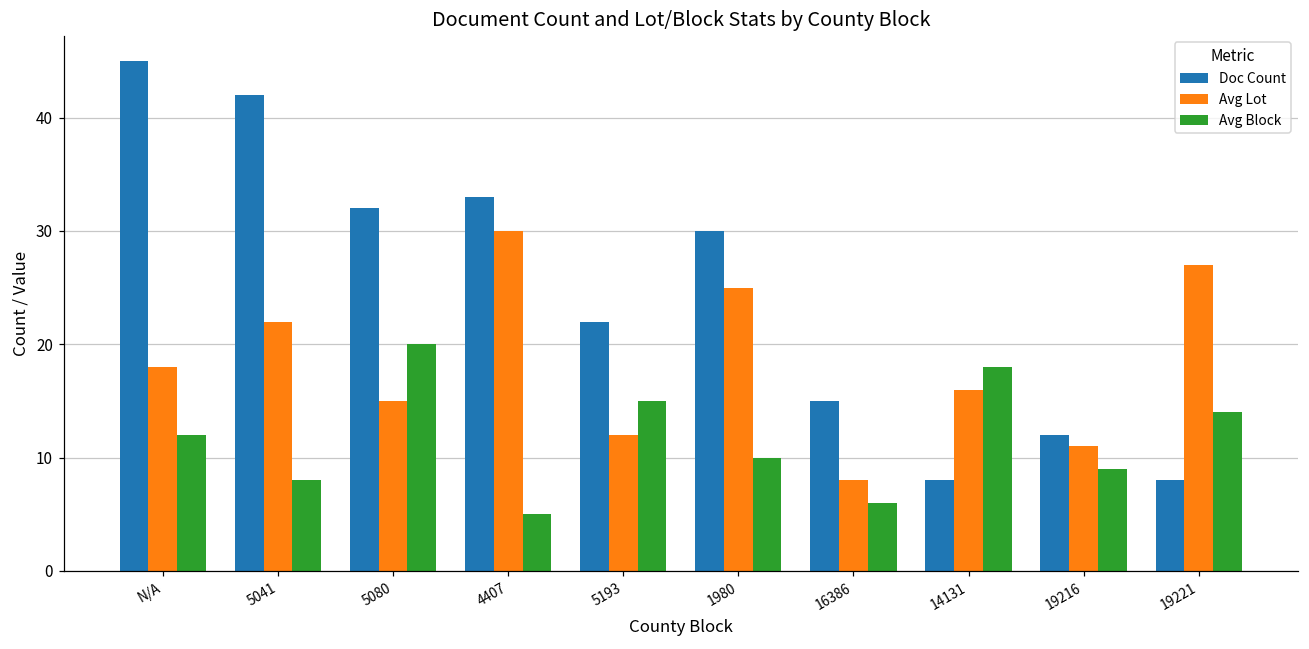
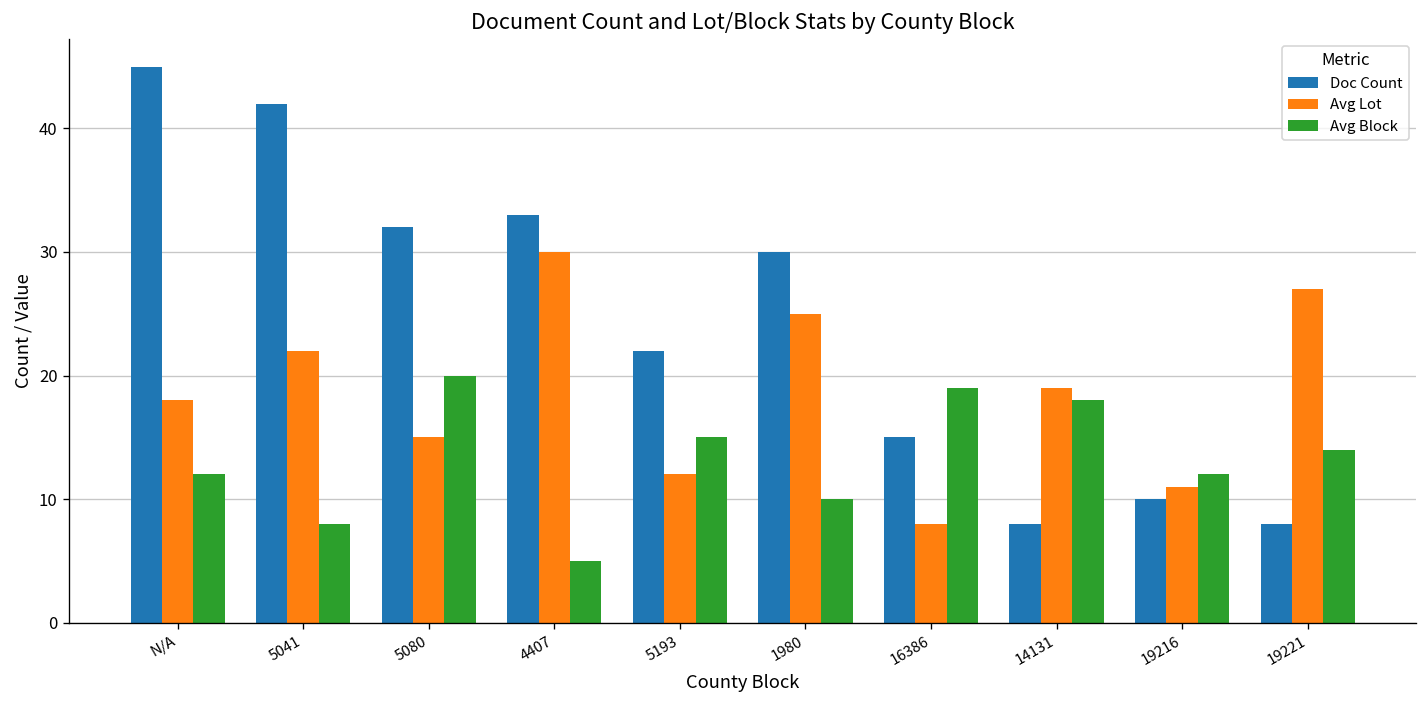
  {
    "Doc Count": {
      "N/A": 45,
      "5041": 42,
      "5080": 32,
      "4407": 33,
      "5193": 22,
      "1980": 30,
      "16386": 15,
      "14131": 8,
-     "19216": 12,
+     "19216": 10,
      "19221": 8
    },
    "Avg Lot": {
      "N/A": 18,
      "5041": 22,
      "5080": 15,
      "4407": 30,
      "5193": 12,
      "1980": 25,
      "16386": 8,
-     "14131": 16,
+     "14131": 19,
      "19216": 11,
      "19221": 27
    },
    "Avg Block": {
      "N/A": 12,
      "5041": 8,
      "5080": 20,
      "4407": 5,
      "5193": 15,
      "1980": 10,
-     "16386": 6,
+     "16386": 19,
      "14131": 18,
-     "19216": 9,
+     "19216": 12,
      "19221": 14
    }
  }
